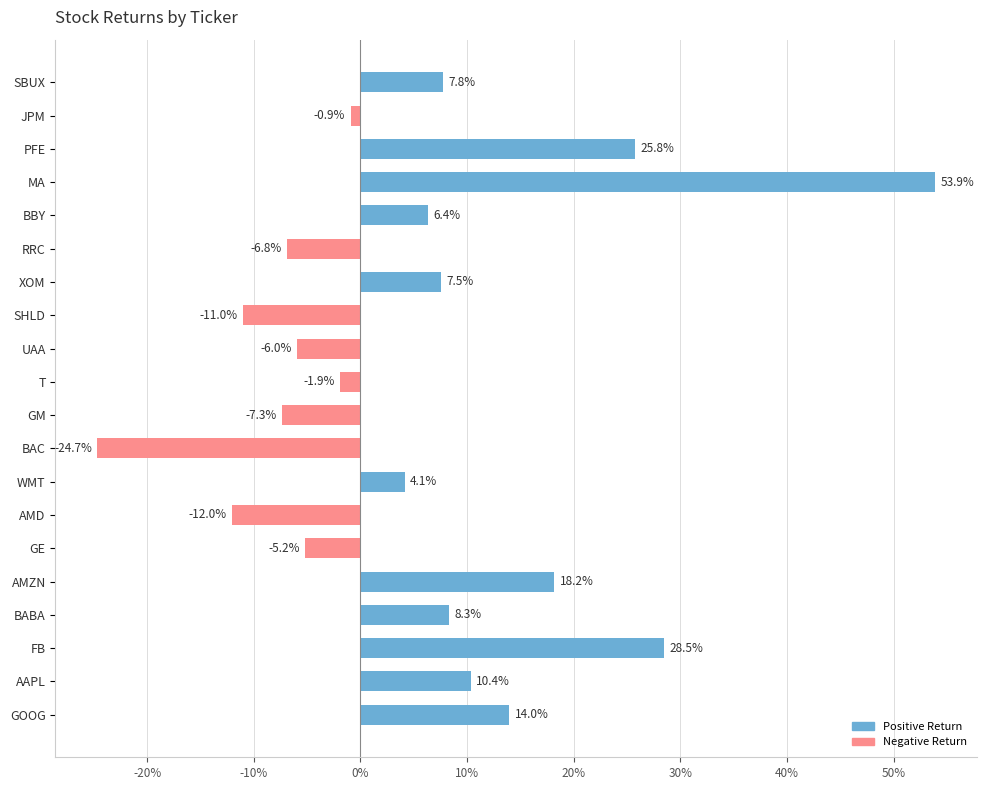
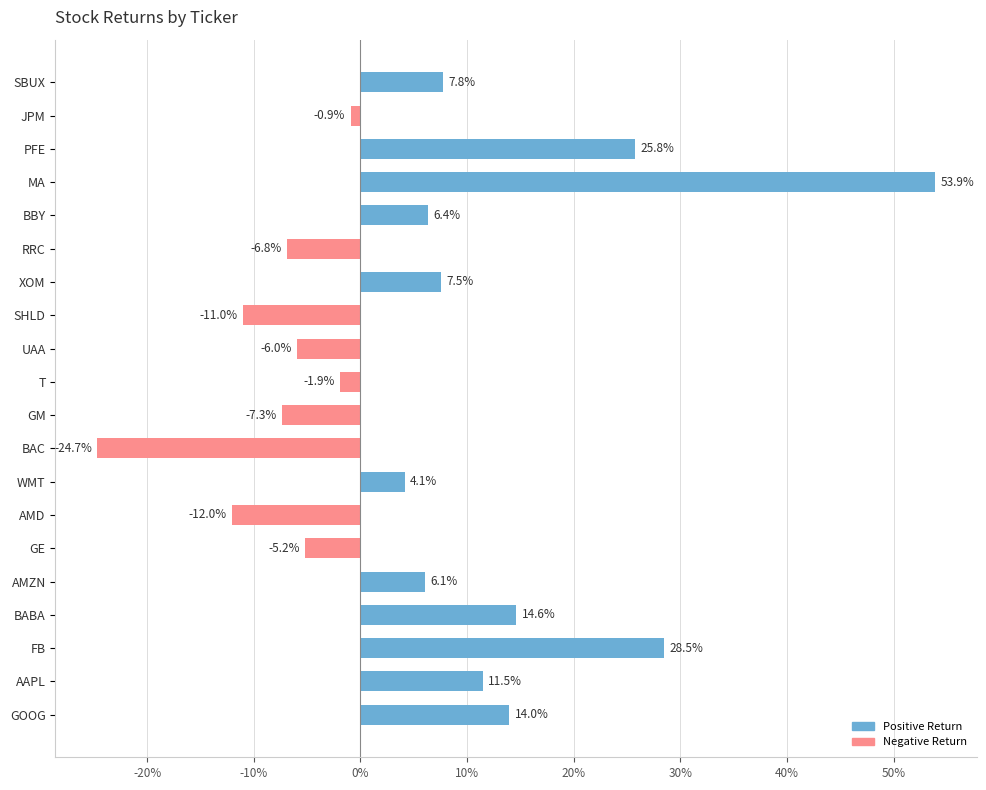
  {
    "SBUX": "7.8%",
    "JPM": "-0.9%",
    "PFE": "25.8%",
    "MA": "53.9%",
    "BBY": "6.4%",
    "RRC": "-6.8%",
    "XOM": "7.5%",
    "SHLD": "-11.0%",
    "UAA": "-6.0%",
    "T": "-1.9%",
    "GM": "-7.3%",
    "BAC": "-24.7%",
    "WMT": "4.1%",
    "AMD": "-12.0%",
    "GE": "-5.2%",
-   "AMZN": "18.2%",
-   "BABA": "8.3%",
+   "AMZN": "6.1%",
+   "BABA": "14.6%",
    "FB": "28.5%",
-   "AAPL": "10.4%",
+   "AAPL": "11.5%",
    "GOOG": "14.0%"
  }
